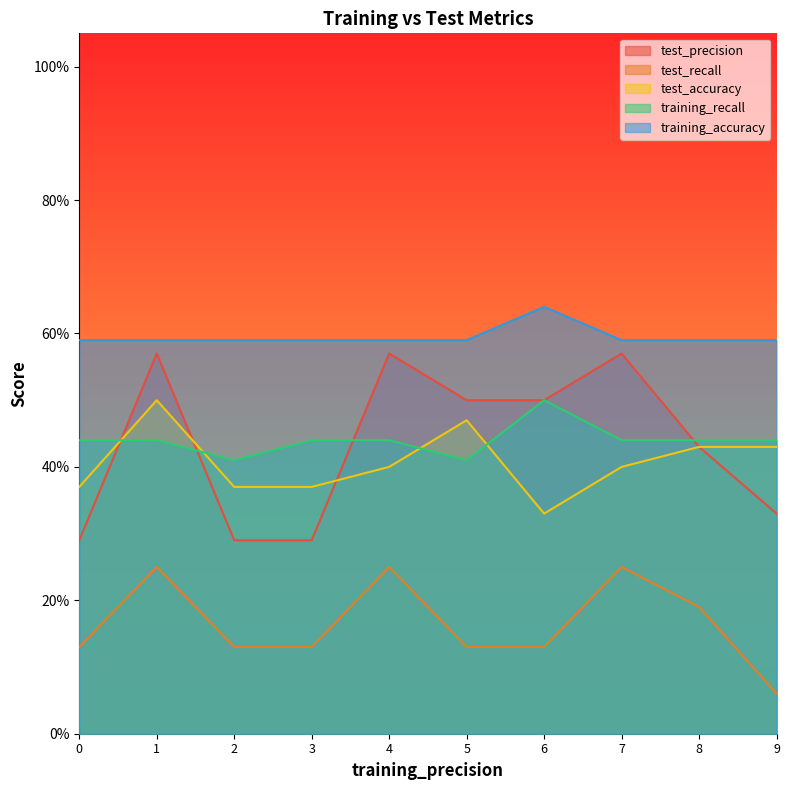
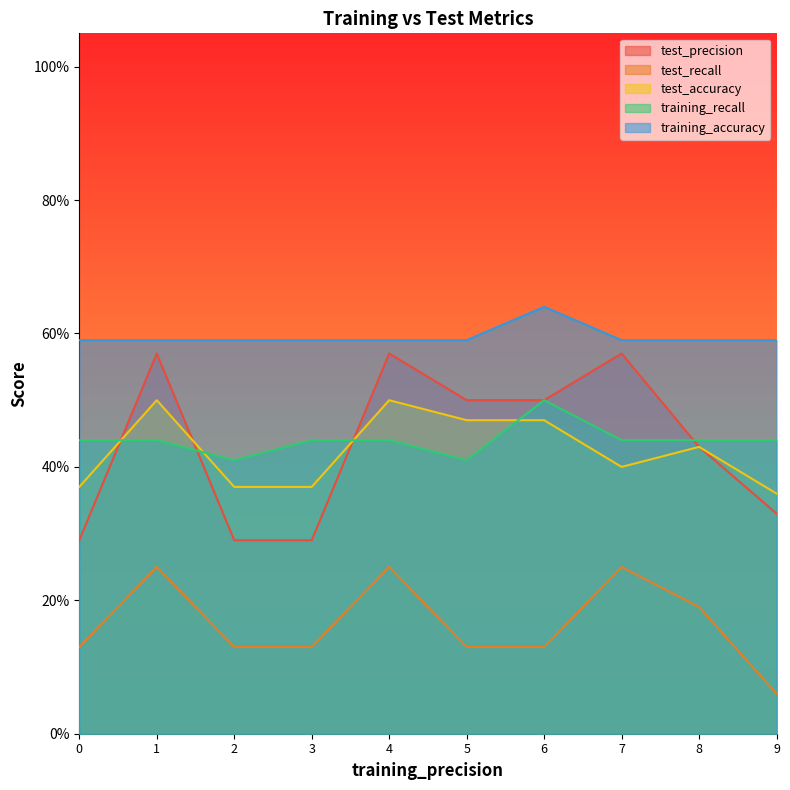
  {
    "test_accuracy": {
      "0": "37%",
      "1": "50%",
      "2": "37%",
      "3": "37%",
-     "4": "40%",
+     "4": "50%",
      "5": "47%",
-     "6": "33%",
+     "6": "47%",
      "7": "40%",
-     "9": "43%"
+     "9": "36%"
    },
    "training_recall": {
      "0": "44%",
      "1": "44%",
      "2": "41%",
      "3": "44%",
      "4": "44%",
      "5": "41%",
      "7": "44%",
      "8": "44%",
      "9": "44%"
    },
    "training_accuracy": {
      "0": "59%",
      "1": "59%",
      "2": "59%",
      "3": "59%",
      "4": "59%",
      "5": "59%",
      "6": "64%",
      "7": "59%",
      "8": "59%",
      "9": "59%"
    }
  }
